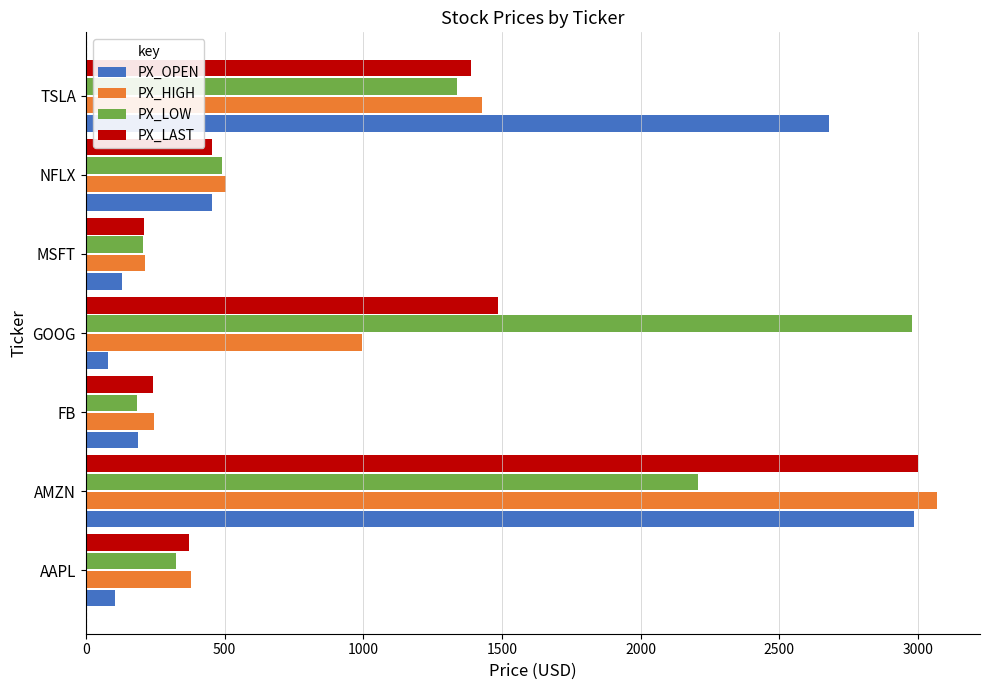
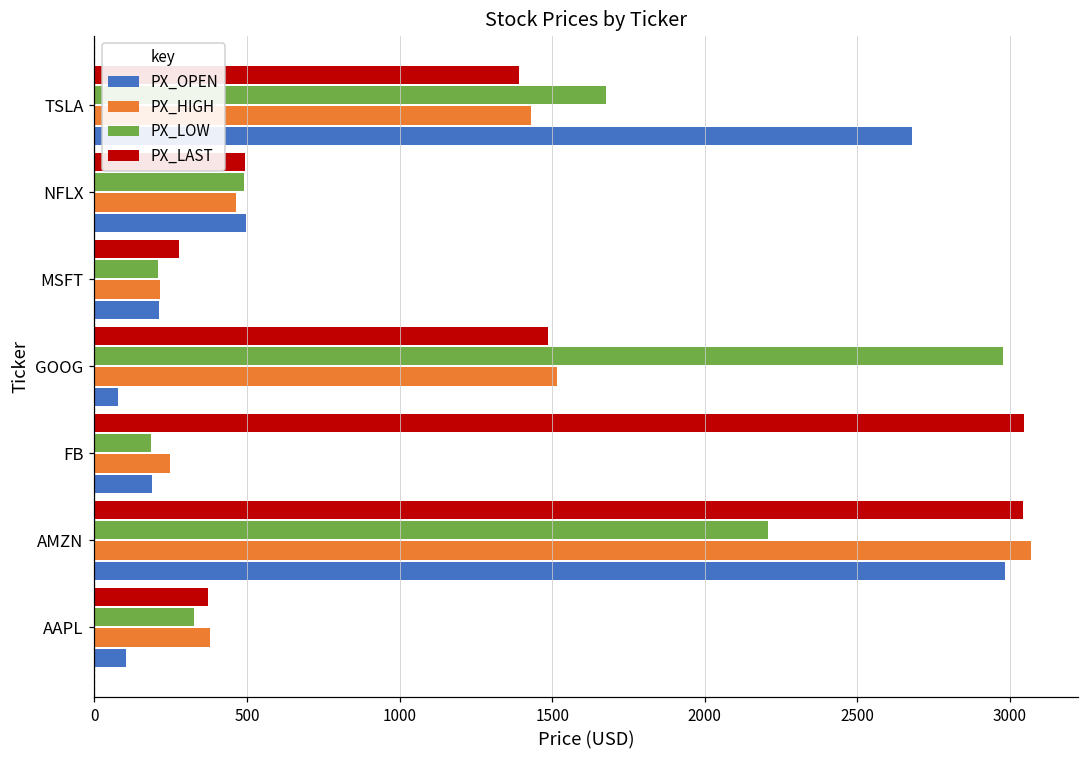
  {
    "PX_OPEN": {
      "TSLA": 2680,
-     "NFLX": 460,
-     "MSFT": 130,
+     "NFLX": 500,
+     "MSFT": 210,
      "GOOG": 80,
      "FB": 190,
      "AMZN": 2980,
      "AAPL": 100
    },
    "PX_HIGH": {
      "TSLA": 1430,
-     "NFLX": 500,
+     "NFLX": 470,
      "MSFT": 210,
-     "GOOG": 1000,
+     "GOOG": 1520,
      "FB": 250,
      "AMZN": 3070,
      "AAPL": 380
    },
    "PX_LOW": {
-     "TSLA": 1340,
+     "TSLA": 1680,
      "NFLX": 490,
      "MSFT": 210,
      "GOOG": 2980,
      "FB": 180,
      "AMZN": 2210,
      "AAPL": 330
    },
    "PX_LAST": {
      "TSLA": 1390,
-     "NFLX": 460,
-     "MSFT": 210,
+     "NFLX": 490,
+     "MSFT": 280,
      "GOOG": 1490,
-     "FB": 240,
-     "AMZN": 3000,
+     "FB": 3050,
+     "AMZN": 3040,
      "AAPL": 370
    }
  }
